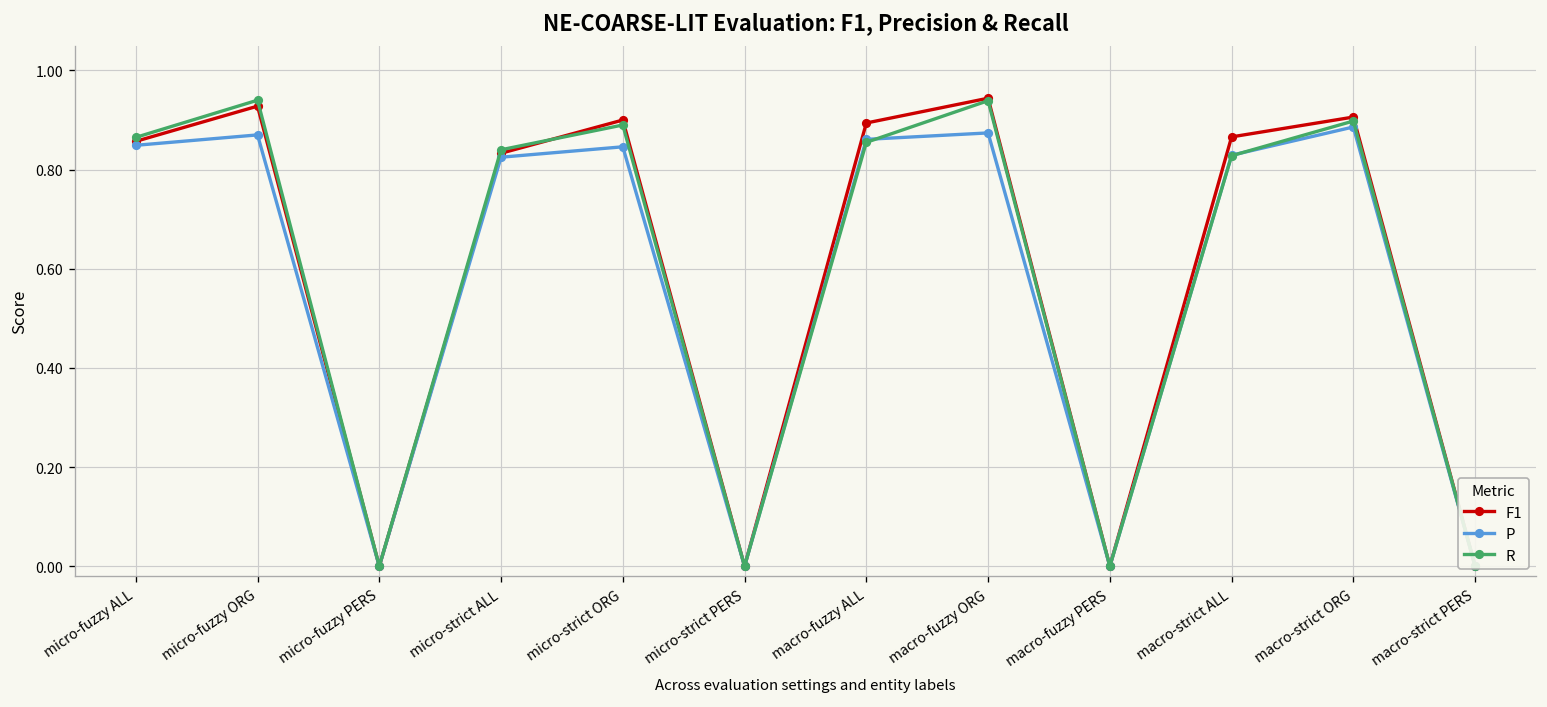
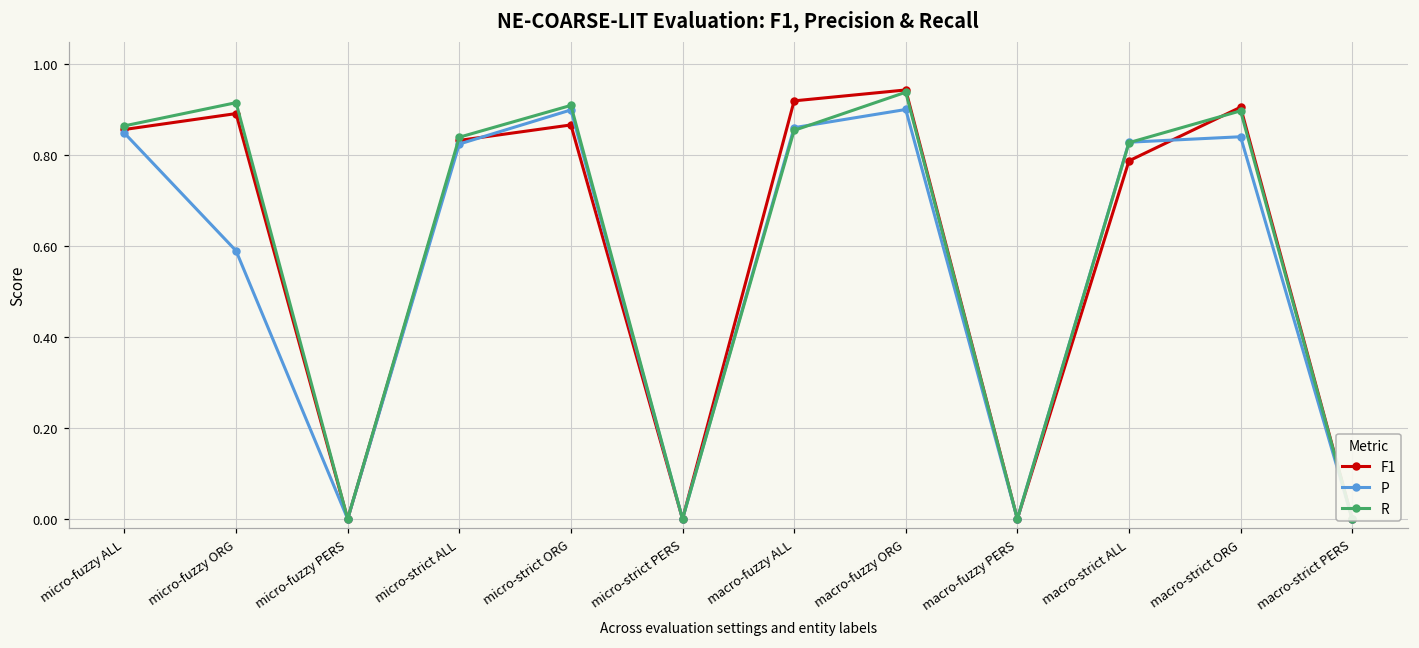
  {
    "F1": {
      "micro-fuzzy ALL": 0.86,
-     "micro-fuzzy ORG": 0.93,
+     "micro-fuzzy ORG": 0.89,
      "micro-strict ALL": 0.83,
-     "micro-strict ORG": 0.90,
-     "macro-fuzzy ALL": 0.89,
-     "macro-strict ALL": 0.87,
+     "micro-strict ORG": 0.87,
+     "macro-fuzzy ALL": 0.92,
+     "macro-strict ALL": 0.79,
      "macro-strict ORG": 0.91
    },
    "P": {
      "micro-fuzzy ALL": 0.85,
-     "micro-fuzzy ORG": 0.87,
+     "micro-fuzzy ORG": 0.59,
      "micro-strict ALL": 0.83,
-     "micro-strict ORG": 0.85,
-     "macro-fuzzy ORG": 0.87,
-     "macro-strict ORG": 0.89
+     "micro-strict ORG": 0.90,
+     "macro-fuzzy ORG": 0.90,
+     "macro-strict ORG": 0.84
    },
    "R": {
      "micro-fuzzy ALL": 0.87,
-     "micro-fuzzy ORG": 0.94,
+     "micro-fuzzy ORG": 0.92,
      "micro-strict ALL": 0.84,
-     "micro-strict ORG": 0.89,
+     "micro-strict ORG": 0.91,
      "macro-strict ORG": 0.90
    }
  }
